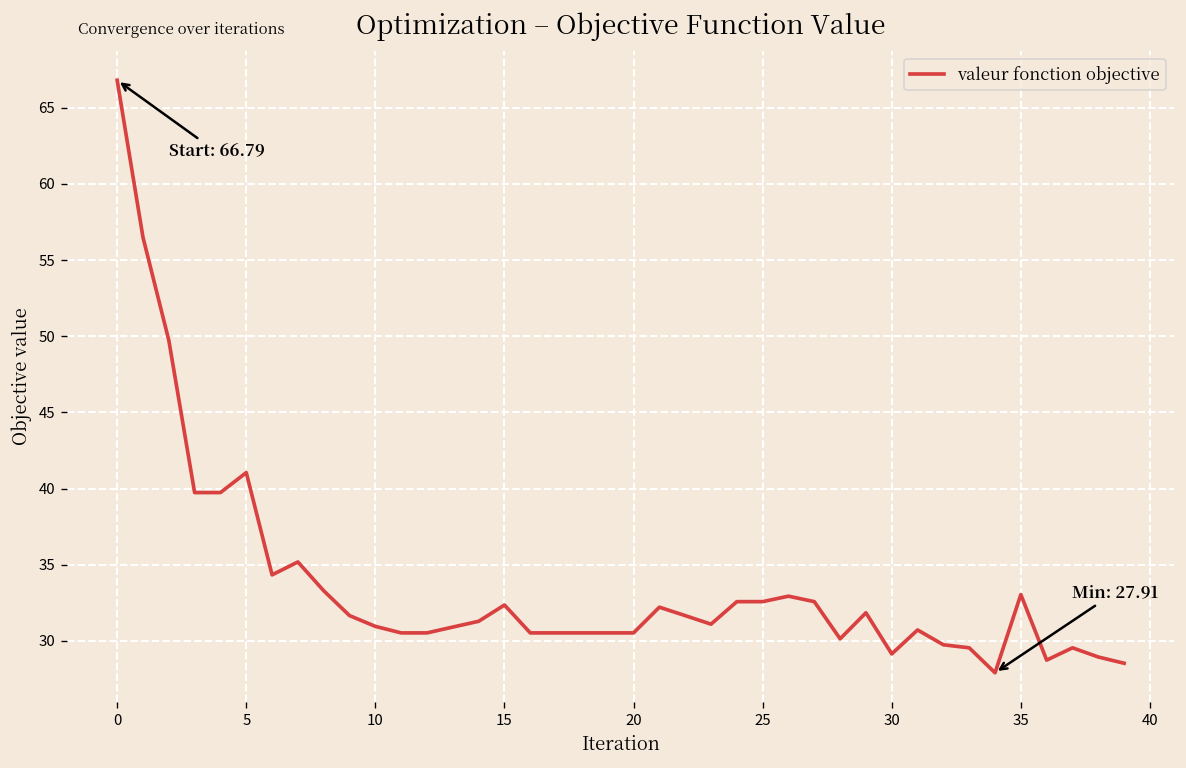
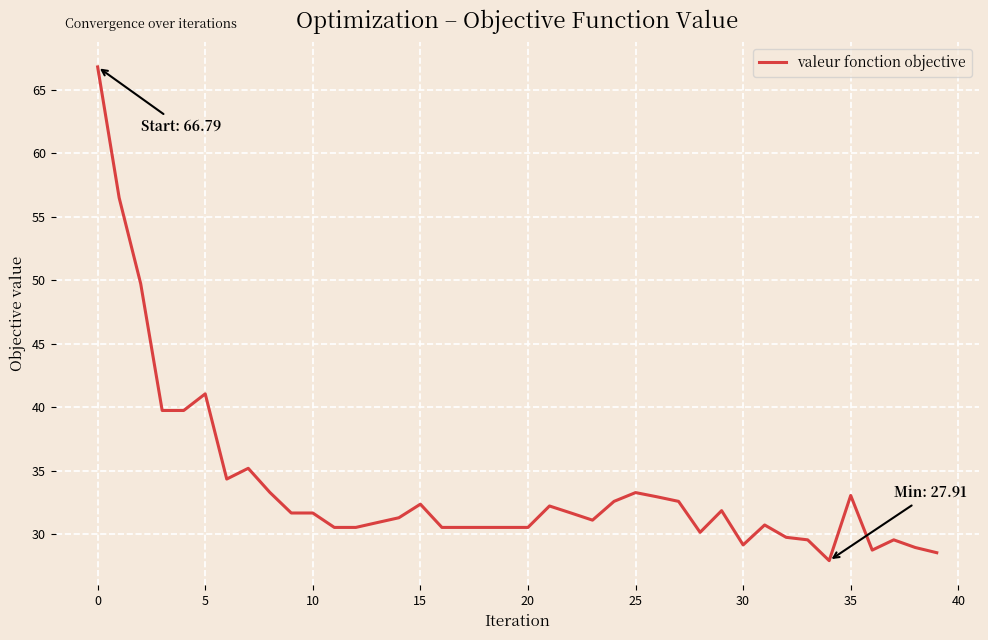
  {
    "5": 41.0,
-   "10": 31.0,
+   "10": 31.7,
    "15": 32.4,
    "20": 30.5,
-   "25": 32.6,
+   "25": 33.3,
    "30": 29.1
  }
